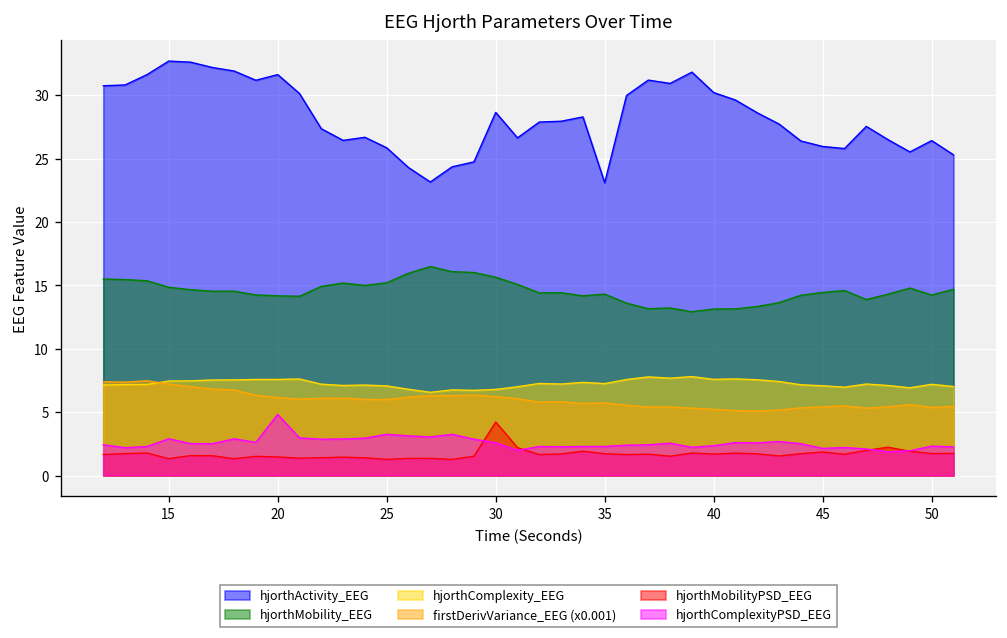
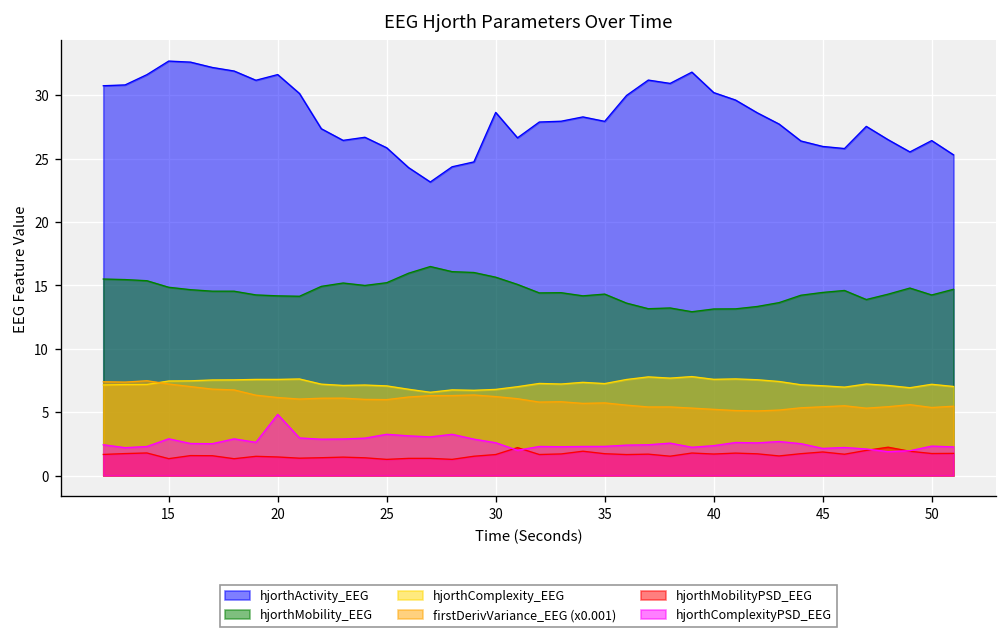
  {
    "hjorthActivity_EEG": {
      "15": 32.7,
      "20": 31.6,
      "25": 25.9,
      "30": 28.7,
-     "35": 23.1,
+     "35": 28.0,
      "40": 30.2,
      "45": 26.0,
      "50": 26.4
    },
    "hjorthMobility_EEG": {
      "15": 14.9,
      "20": 14.2,
      "25": 15.2,
      "30": 15.7,
      "35": 14.3,
      "40": 13.1,
      "45": 14.4,
      "50": 14.2
    },
    "hjorthMobilityPSD_EEG": {
      "15": 1.3,
      "20": 1.5,
      "25": 1.3,
-     "30": 4.2,
+     "30": 1.7,
      "35": 1.7,
      "40": 1.7,
      "45": 1.9,
      "50": 1.7
    },
    "hjorthComplexityPSD_EEG": {
      "15": 2.9,
      "20": 4.8,
      "25": 3.3,
      "30": 2.6,
      "35": 2.3,
      "40": 2.4,
      "45": 2.1,
      "50": 2.3
    }
  }
